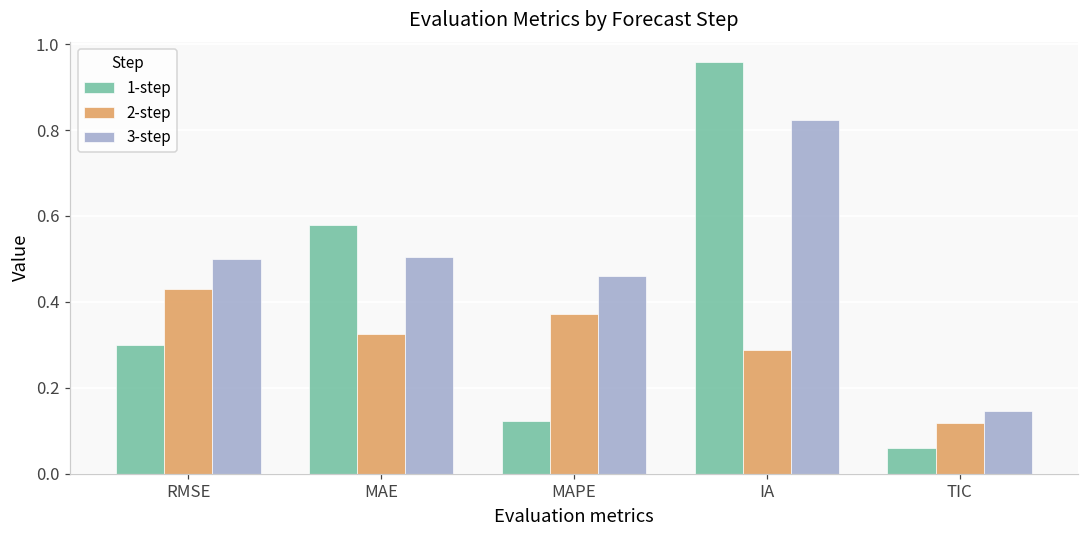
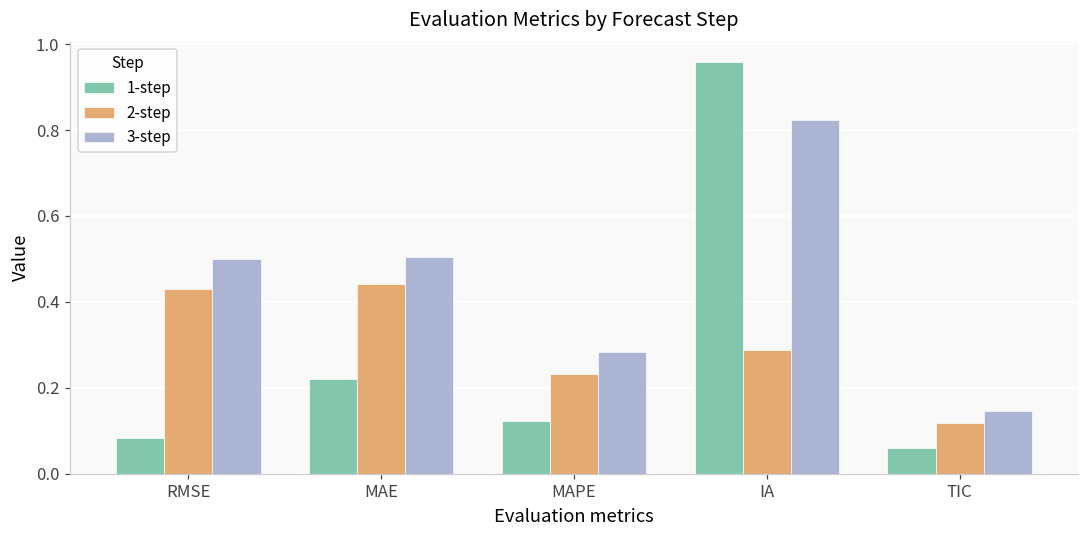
  {
    "1-step": {
-     "RMSE": 0.30,
-     "MAE": 0.58,
+     "RMSE": 0.08,
+     "MAE": 0.22,
      "MAPE": 0.12,
      "IA": 0.96,
      "TIC": 0.06
    },
    "2-step": {
      "RMSE": 0.43,
-     "MAE": 0.33,
-     "MAPE": 0.37,
+     "MAE": 0.44,
+     "MAPE": 0.23,
      "IA": 0.29,
      "TIC": 0.12
    },
    "3-step": {
      "RMSE": 0.50,
      "MAE": 0.50,
-     "MAPE": 0.46,
+     "MAPE": 0.28,
      "IA": 0.82,
      "TIC": 0.15
    }
  }
